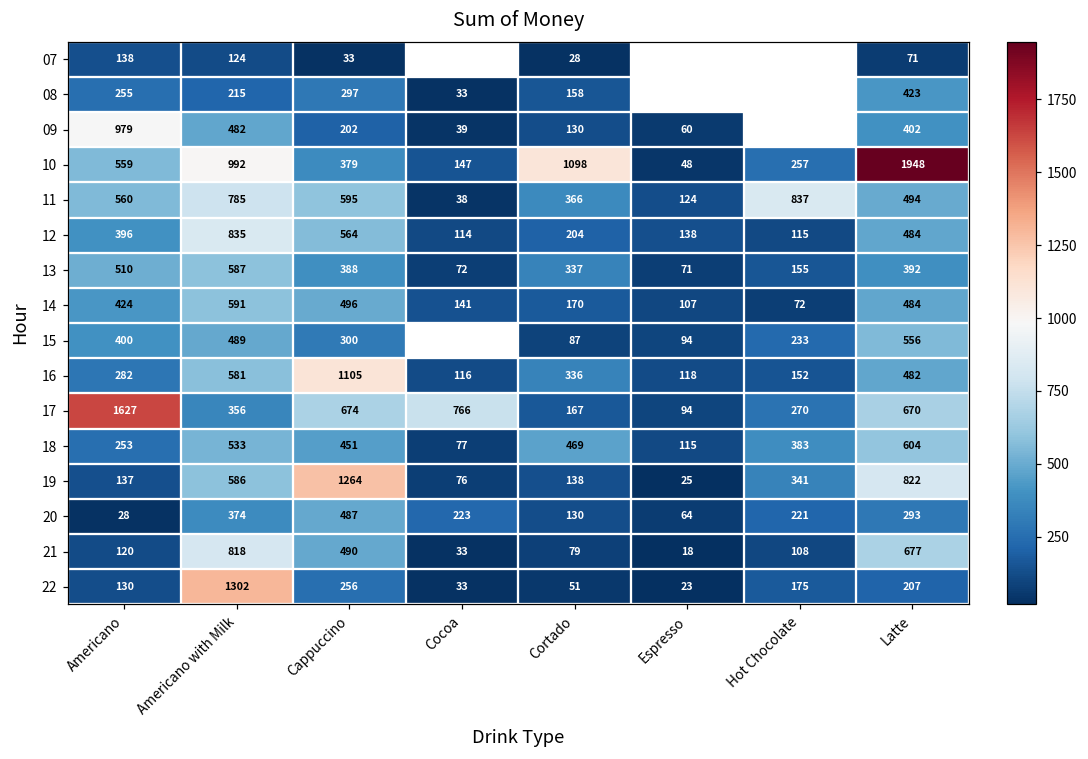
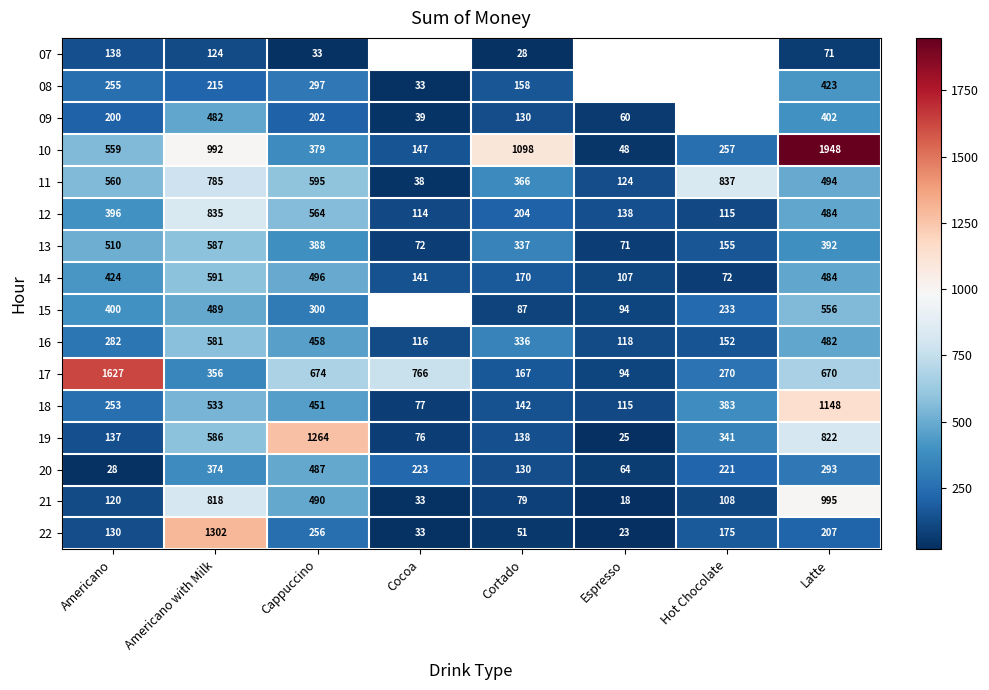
  {
    "07": {
      "Americano": 138,
      "Americano with Milk": 124,
      "Cappuccino": 33,
      "Cortado": 28,
      "Latte": 71
    },
    "08": {
      "Americano": 255,
      "Americano with Milk": 215,
      "Cappuccino": 297,
      "Cocoa": 33,
      "Cortado": 158,
      "Latte": 423
    },
    "09": {
-     "Americano": 979,
+     "Americano": 200,
      "Americano with Milk": 482,
      "Cappuccino": 202,
      "Cocoa": 39,
      "Cortado": 130,
      "Espresso": 60,
      "Latte": 402
    },
    "10": {
      "Americano": 559,
      "Americano with Milk": 992,
      "Cappuccino": 379,
      "Cocoa": 147,
      "Cortado": 1098,
      "Espresso": 48,
      "Hot Chocolate": 257,
      "Latte": 1948
    },
    "11": {
      "Americano": 560,
      "Americano with Milk": 785,
      "Cappuccino": 595,
      "Cocoa": 38,
      "Cortado": 366,
      "Espresso": 124,
      "Hot Chocolate": 837,
      "Latte": 494
    },
    "12": {
      "Americano": 396,
      "Americano with Milk": 835,
      "Cappuccino": 564,
      "Cocoa": 114,
      "Cortado": 204,
      "Espresso": 138,
      "Hot Chocolate": 115,
      "Latte": 484
    },
    "13": {
      "Americano": 510,
      "Americano with Milk": 587,
      "Cappuccino": 388,
      "Cocoa": 72,
      "Cortado": 337,
      "Espresso": 71,
      "Hot Chocolate": 155,
      "Latte": 392
    },
    "14": {
      "Americano": 424,
      "Americano with Milk": 591,
      "Cappuccino": 496,
      "Cocoa": 141,
      "Cortado": 170,
      "Espresso": 107,
      "Hot Chocolate": 72,
      "Latte": 484
    },
    "15": {
      "Americano": 400,
      "Americano with Milk": 489,
      "Cappuccino": 300,
      "Cortado": 87,
      "Espresso": 94,
      "Hot Chocolate": 233,
      "Latte": 556
    },
    "16": {
      "Americano": 282,
      "Americano with Milk": 581,
-     "Cappuccino": 1105,
+     "Cappuccino": 458,
      "Cocoa": 116,
      "Cortado": 336,
      "Espresso": 118,
      "Hot Chocolate": 152,
      "Latte": 482
    },
    "17": {
      "Americano": 1627,
      "Americano with Milk": 356,
      "Cappuccino": 674,
      "Cocoa": 766,
      "Cortado": 167,
      "Espresso": 94,
      "Hot Chocolate": 270,
      "Latte": 670
    },
    "18": {
      "Americano": 253,
      "Americano with Milk": 533,
      "Cappuccino": 451,
      "Cocoa": 77,
-     "Cortado": 469,
+     "Cortado": 142,
      "Espresso": 115,
      "Hot Chocolate": 383,
-     "Latte": 604
+     "Latte": 1148
    },
    "19": {
      "Americano": 137,
      "Americano with Milk": 586,
      "Cappuccino": 1264,
      "Cocoa": 76,
      "Cortado": 138,
      "Espresso": 25,
      "Hot Chocolate": 341,
      "Latte": 822
    },
    "20": {
      "Americano": 28,
      "Americano with Milk": 374,
      "Cappuccino": 487,
      "Cocoa": 223,
      "Cortado": 130,
      "Espresso": 64,
      "Hot Chocolate": 221,
      "Latte": 293
    },
    "21": {
      "Americano": 120,
      "Americano with Milk": 818,
      "Cappuccino": 490,
      "Cocoa": 33,
      "Cortado": 79,
      "Espresso": 18,
      "Hot Chocolate": 108,
-     "Latte": 677
+     "Latte": 995
    },
    "22": {
      "Americano": 130,
      "Americano with Milk": 1302,
      "Cappuccino": 256,
      "Cocoa": 33,
      "Cortado": 51,
      "Espresso": 23,
      "Hot Chocolate": 175,
      "Latte": 207
    }
  }
